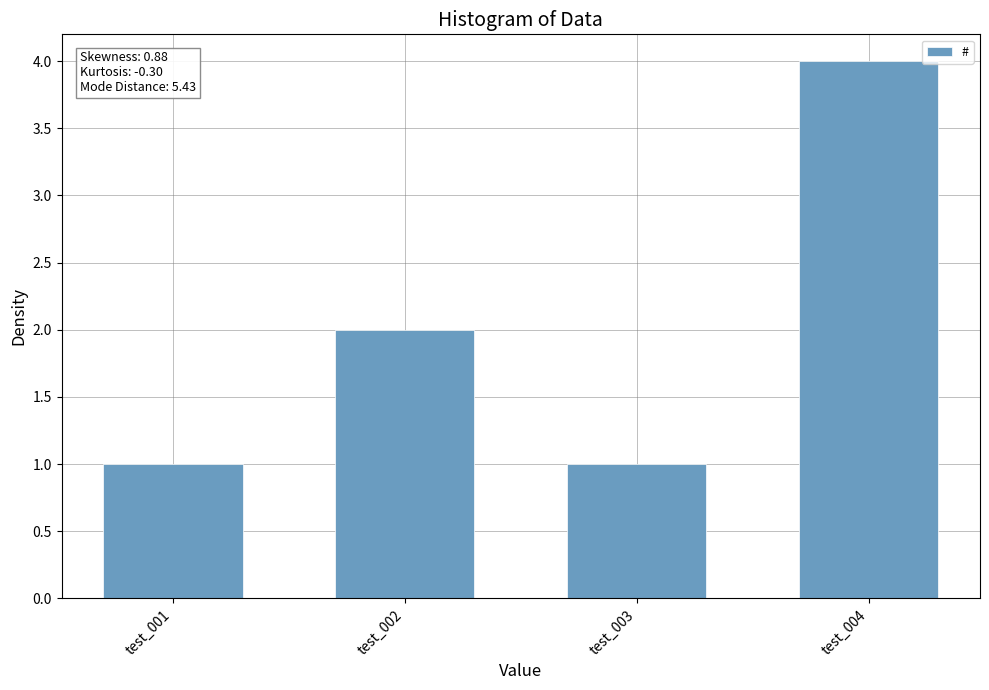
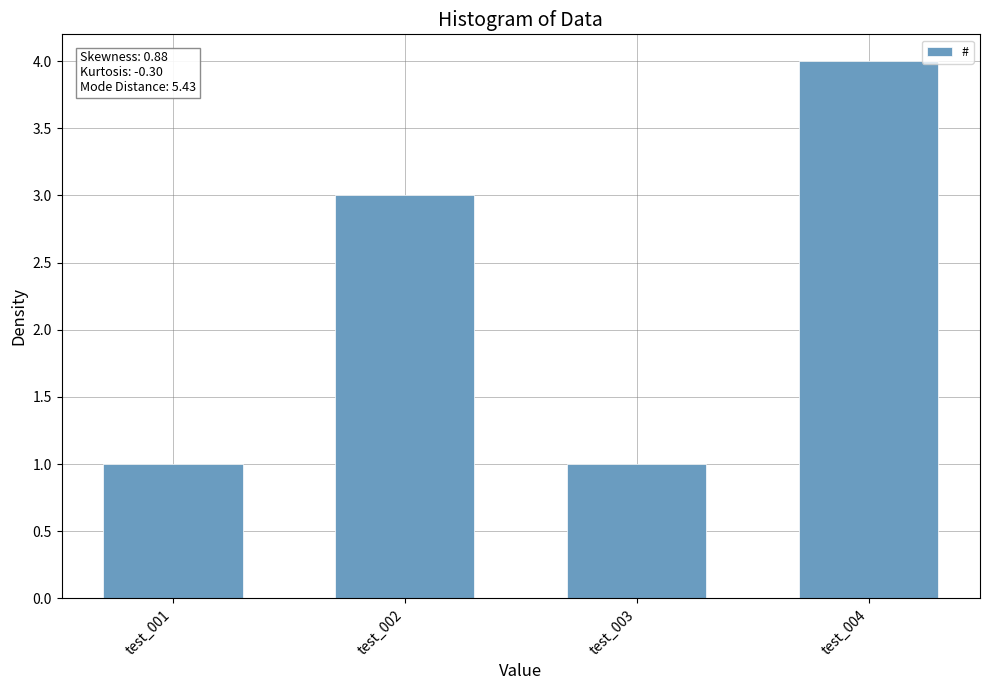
  {
    "test_001": 1,
-   "test_002": 2,
+   "test_002": 3,
    "test_003": 1,
    "test_004": 4
  }
